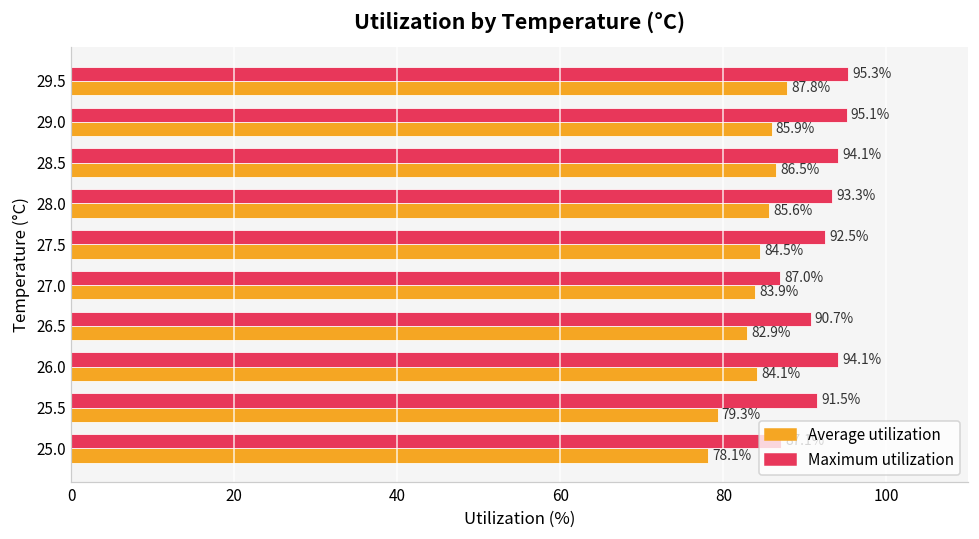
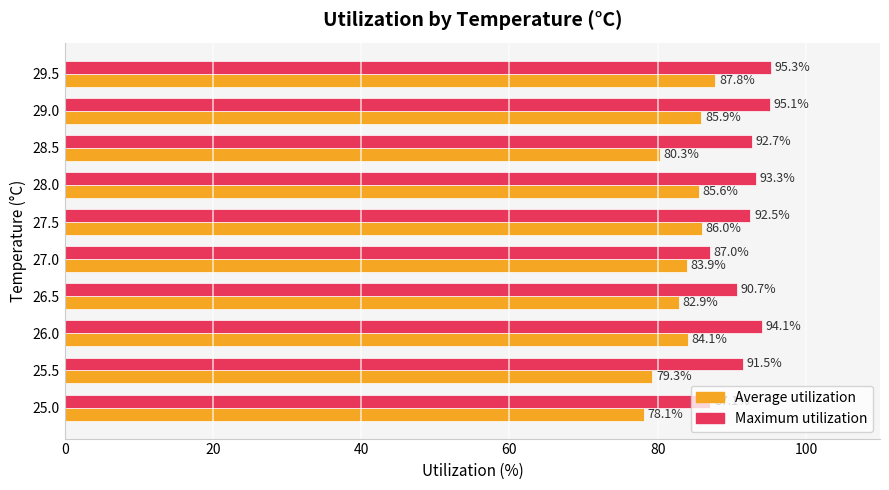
  {
    "Average utilization": {
      "29.5": "87.8%",
      "29.0": "85.9%",
-     "28.5": "86.5%",
+     "28.5": "80.3%",
      "28.0": "85.6%",
-     "27.5": "84.5%",
+     "27.5": "86.0%",
      "27.0": "83.9%",
      "26.5": "82.9%",
      "26.0": "84.1%",
      "25.5": "79.3%",
      "25.0": "78.1%"
    },
    "Maximum utilization": {
      "29.5": "95.3%",
      "29.0": "95.1%",
-     "28.5": "94.1%",
+     "28.5": "92.7%",
      "28.0": "93.3%",
      "27.5": "92.5%",
      "27.0": "87.0%",
      "26.5": "90.7%",
      "26.0": "94.1%",
      "25.5": "91.5%"
    }
  }
